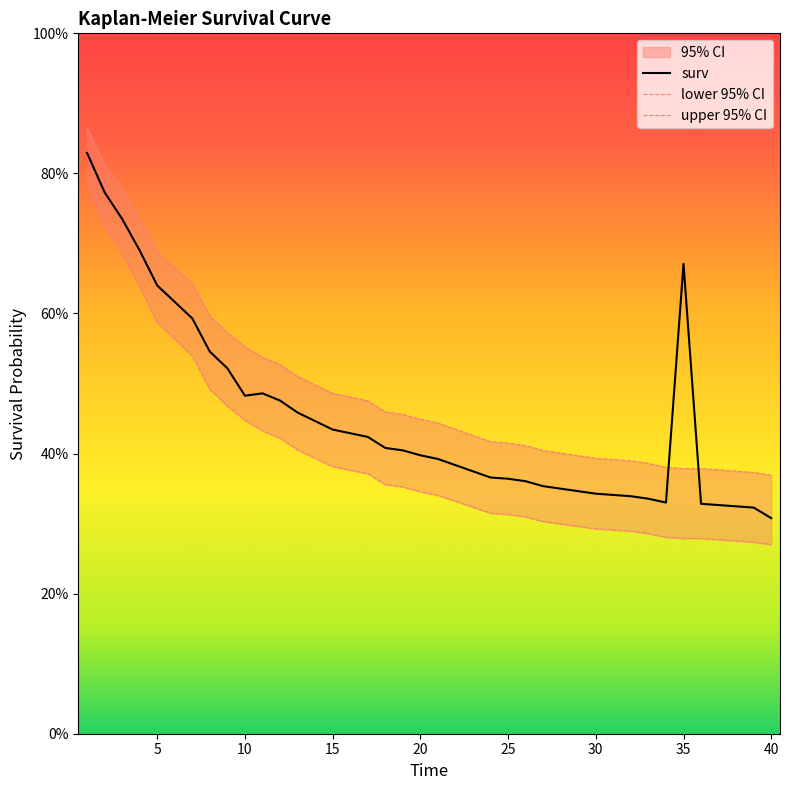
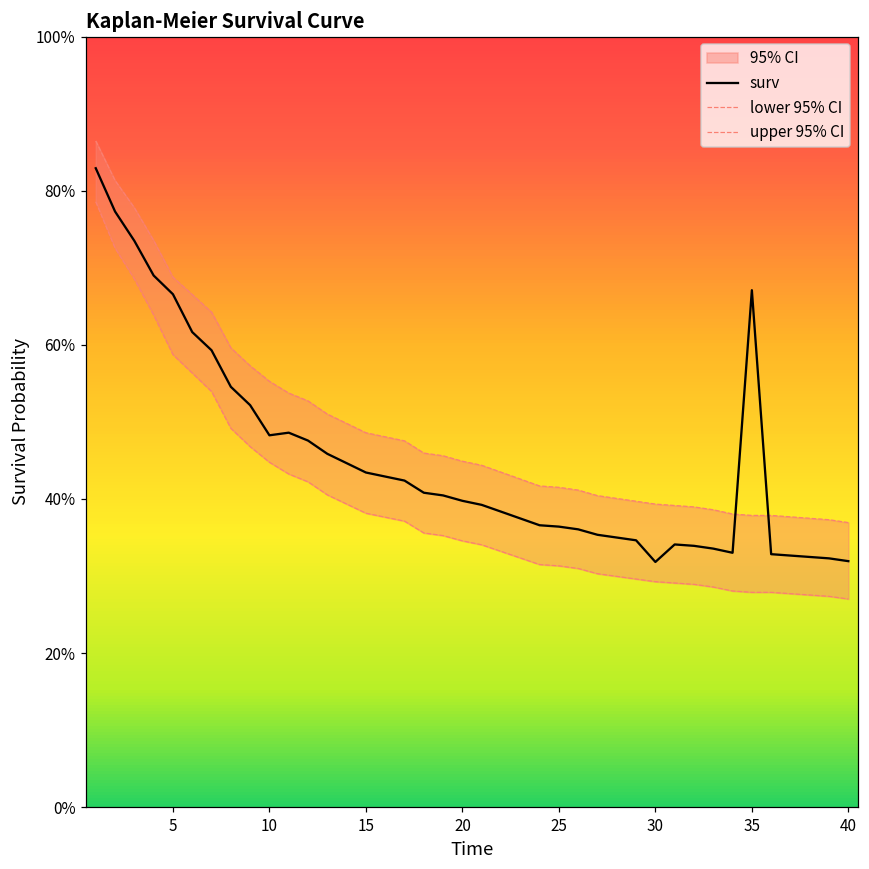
  {
    "surv": {
-     "5": "64%",
+     "5": "67%",
      "10": "48%",
      "15": "43%",
      "20": "40%",
      "25": "36%",
-     "30": "34%",
+     "30": "32%",
      "35": "67%",
-     "40": "31%"
+     "40": "32%"
    }
  }
